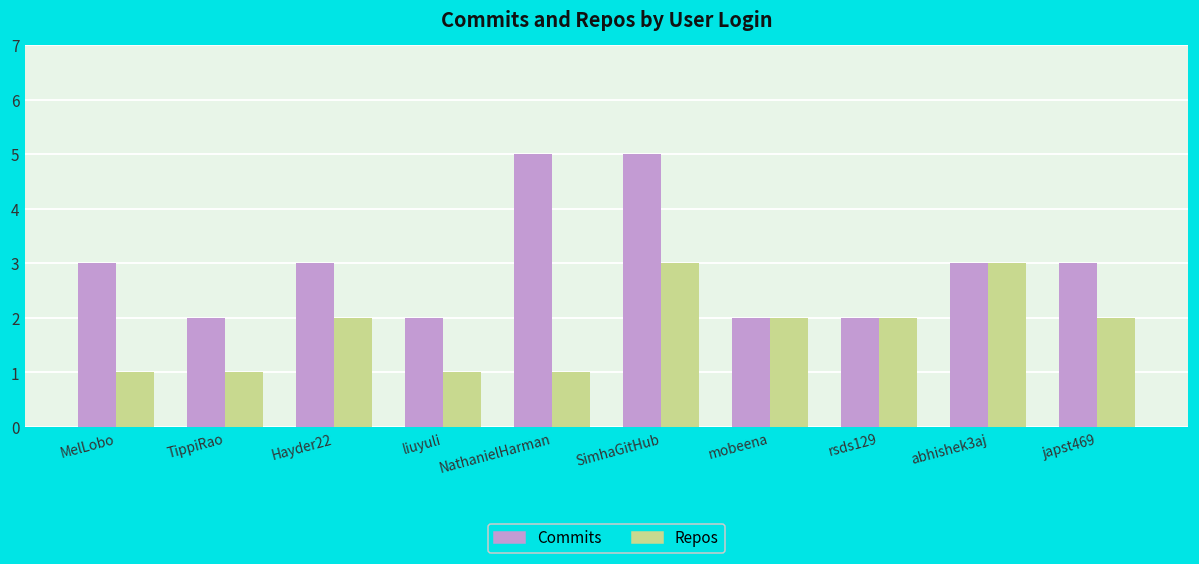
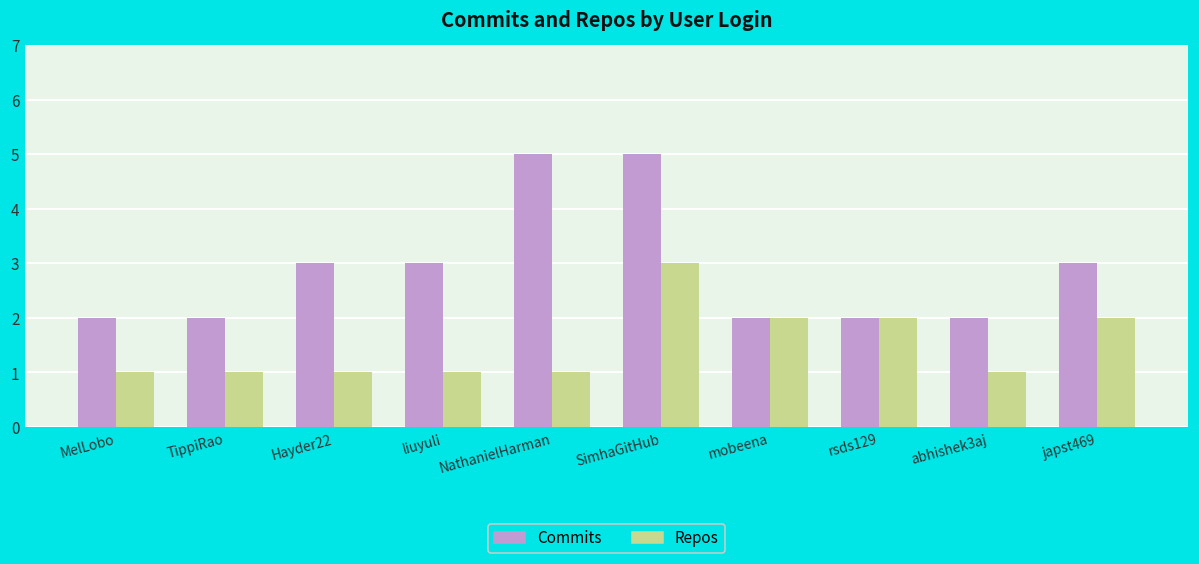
  {
    "Commits": {
-     "MelLobo": 3,
+     "MelLobo": 2,
      "TippiRao": 2,
      "Hayder22": 3,
-     "liuyuli": 2,
+     "liuyuli": 3,
      "NathanielHarman": 5,
      "SimhaGitHub": 5,
      "mobeena": 2,
      "rsds129": 2,
-     "abhishek3aj": 3,
+     "abhishek3aj": 2,
      "japst469": 3
    },
    "Repos": {
      "MelLobo": 1,
      "TippiRao": 1,
-     "Hayder22": 2,
+     "Hayder22": 1,
      "liuyuli": 1,
      "NathanielHarman": 1,
      "SimhaGitHub": 3,
      "mobeena": 2,
      "rsds129": 2,
-     "abhishek3aj": 3,
+     "abhishek3aj": 1,
      "japst469": 2
    }
  }
